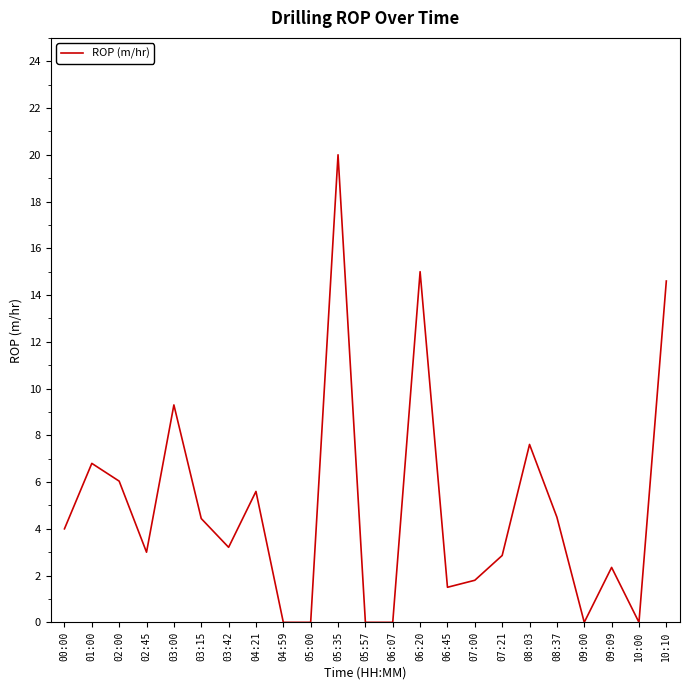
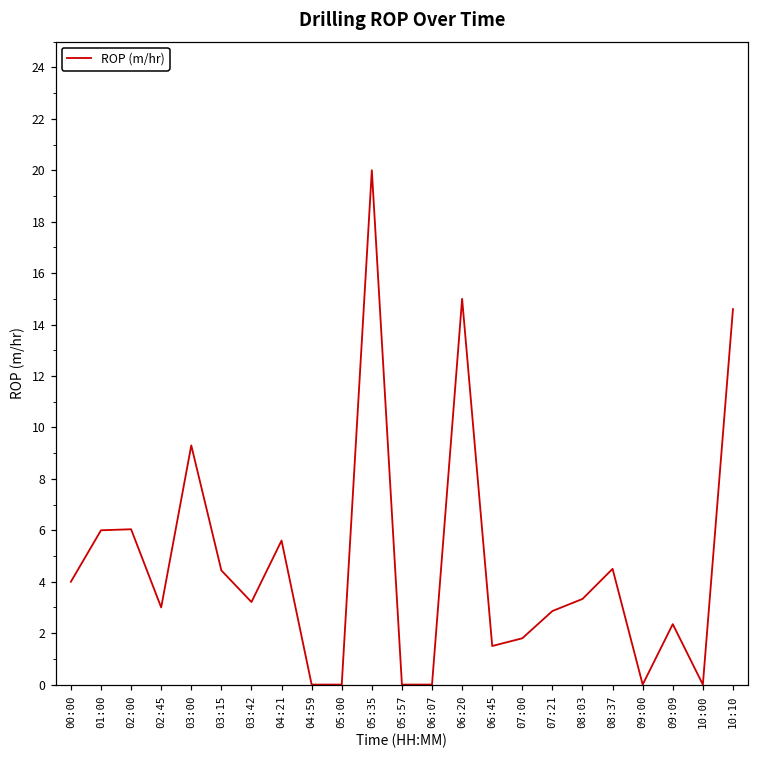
  {
    "00:00": 4.0,
-   "01:00": 6.8,
+   "01:00": 6.0,
    "02:00": 6.0,
    "02:45": 3.0,
    "03:00": 9.3,
    "03:15": 4.4,
    "03:42": 3.2,
    "04:21": 5.6,
    "04:59": 0.0,
    "05:00": 0.0,
    "05:35": 20.0,
    "05:57": 0.0,
    "06:07": 0.0,
    "06:20": 15.0,
    "06:45": 1.5,
    "07:00": 1.8,
    "07:21": 2.9,
-   "08:03": 7.6,
+   "08:03": 3.3,
    "08:37": 4.5,
    "09:00": 0.0,
    "09:09": 2.4,
    "10:00": 0.0,
    "10:10": 14.6
  }
